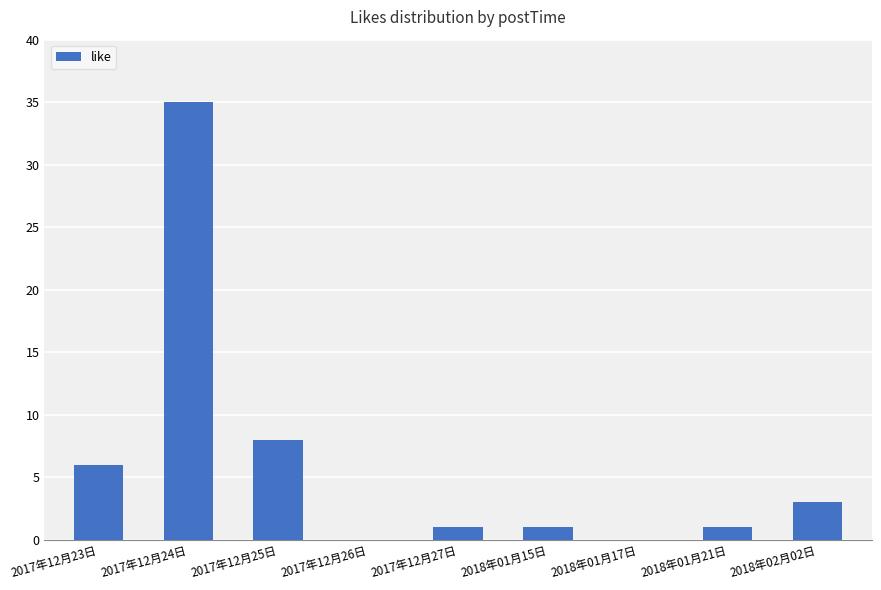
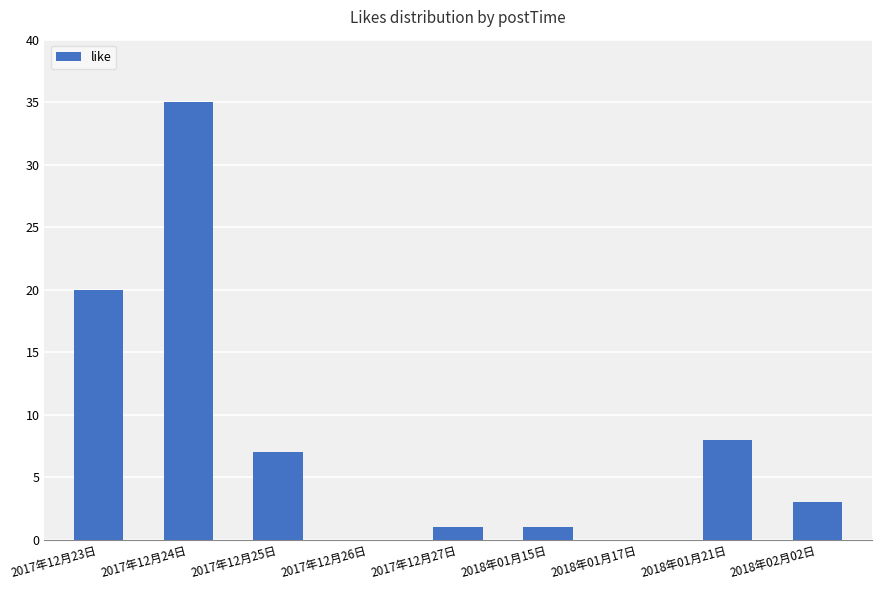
  {
-   "2017年12月23日": 6,
+   "2017年12月23日": 20,
    "2017年12月24日": 35,
-   "2017年12月25日": 8,
+   "2017年12月25日": 7,
    "2017年12月26日": 0,
    "2017年12月27日": 1,
    "2018年01月15日": 1,
    "2018年01月17日": 0,
-   "2018年01月21日": 1,
+   "2018年01月21日": 8,
    "2018年02月02日": 3
  }
